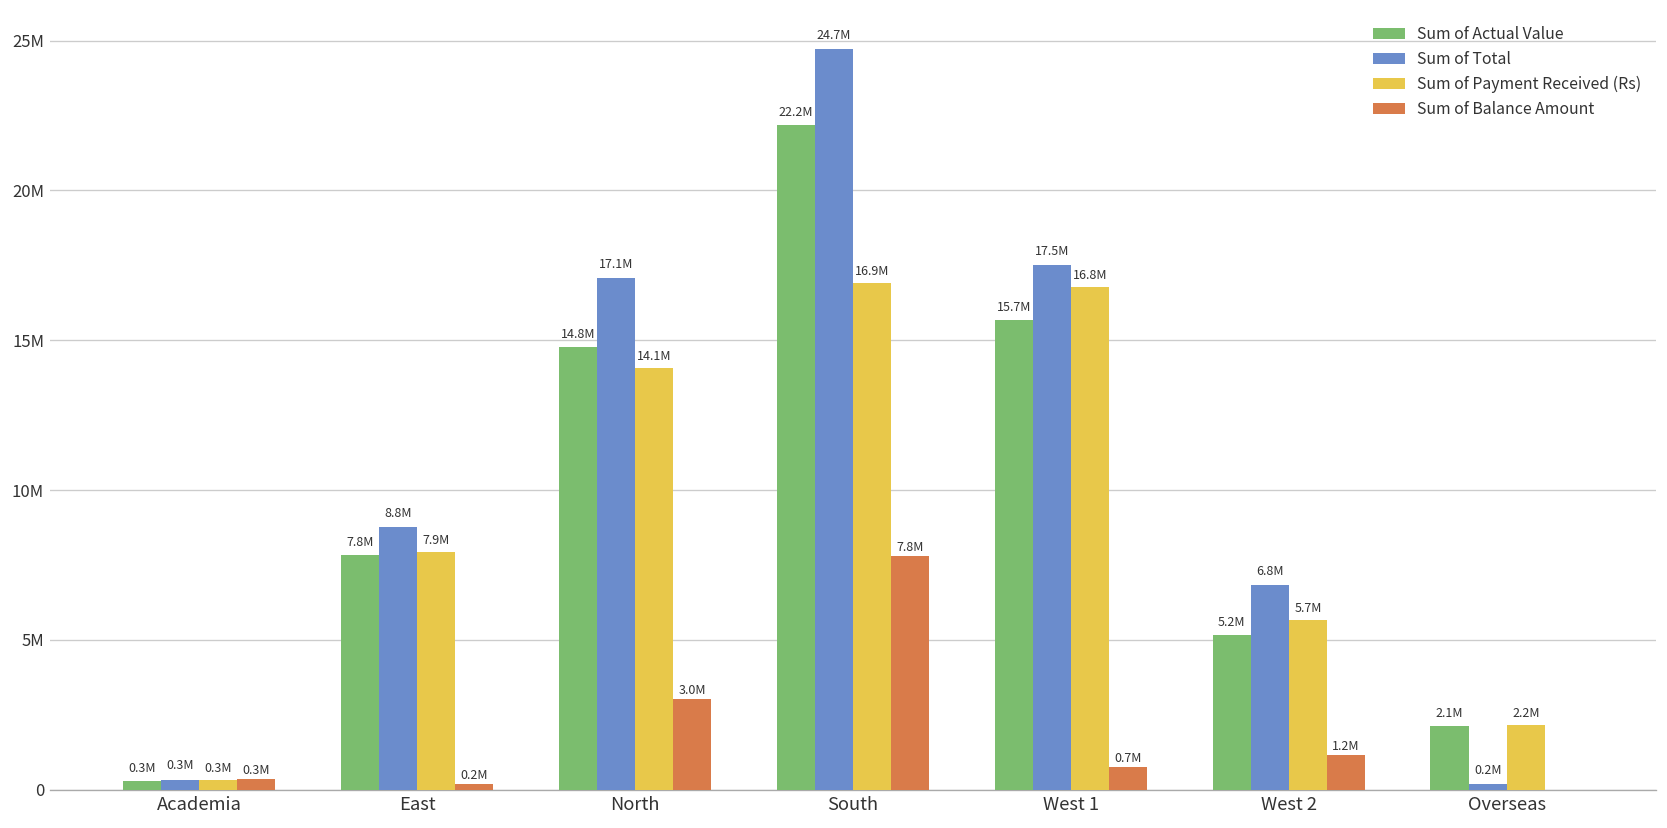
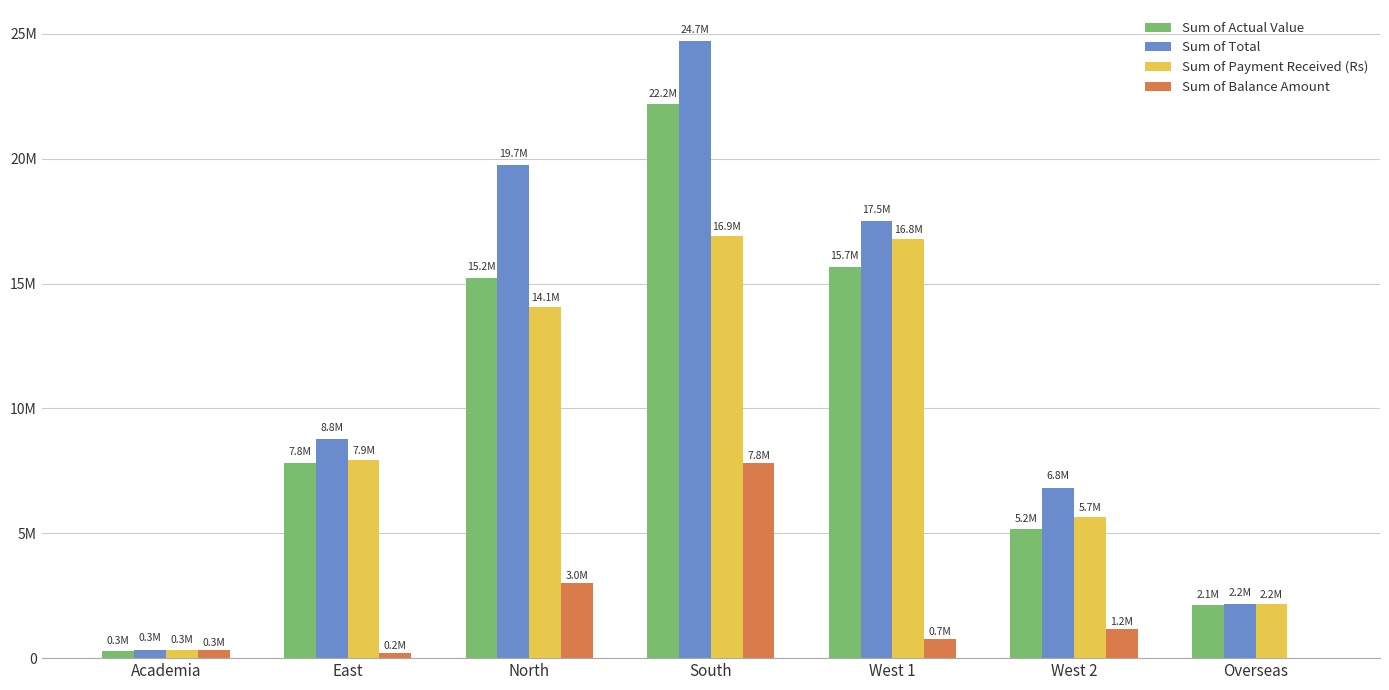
  {
    "Sum of Actual Value": {
      "Academia": "0.3M",
      "East": "7.8M",
-     "North": "14.8M",
+     "North": "15.2M",
      "South": "22.2M",
      "West 1": "15.7M",
      "West 2": "5.2M",
      "Overseas": "2.1M"
    },
    "Sum of Total": {
      "Academia": "0.3M",
      "East": "8.8M",
-     "North": "17.1M",
+     "North": "19.7M",
      "South": "24.7M",
      "West 1": "17.5M",
      "West 2": "6.8M",
-     "Overseas": "0.2M"
+     "Overseas": "2.2M"
    },
    "Sum of Payment Received (Rs)": {
      "Academia": "0.3M",
      "East": "7.9M",
      "North": "14.1M",
      "South": "16.9M",
      "West 1": "16.8M",
      "West 2": "5.7M",
      "Overseas": "2.2M"
    },
    "Sum of Balance Amount": {
      "Academia": "0.3M",
      "East": "0.2M",
      "North": "3.0M",
      "South": "7.8M",
      "West 1": "0.7M",
      "West 2": "1.2M"
    }
  }
